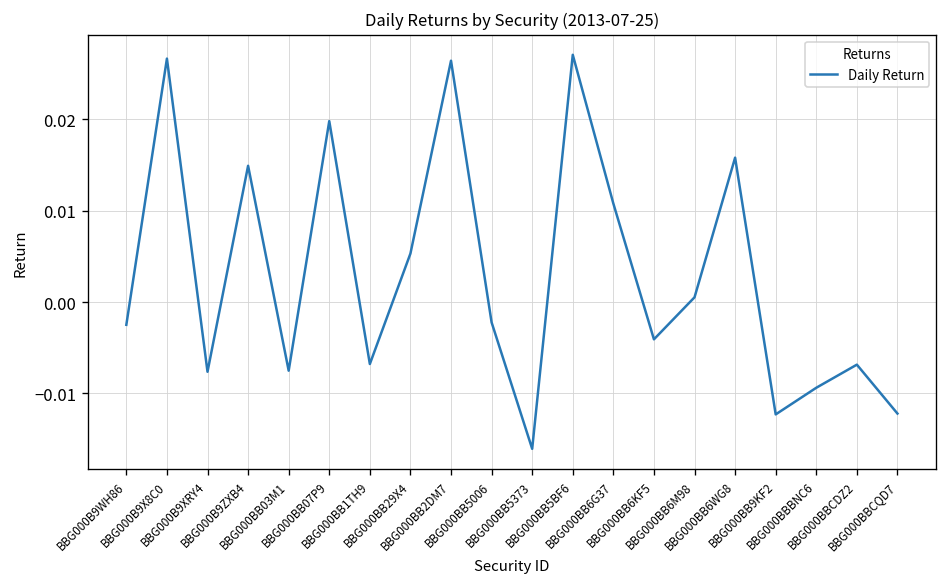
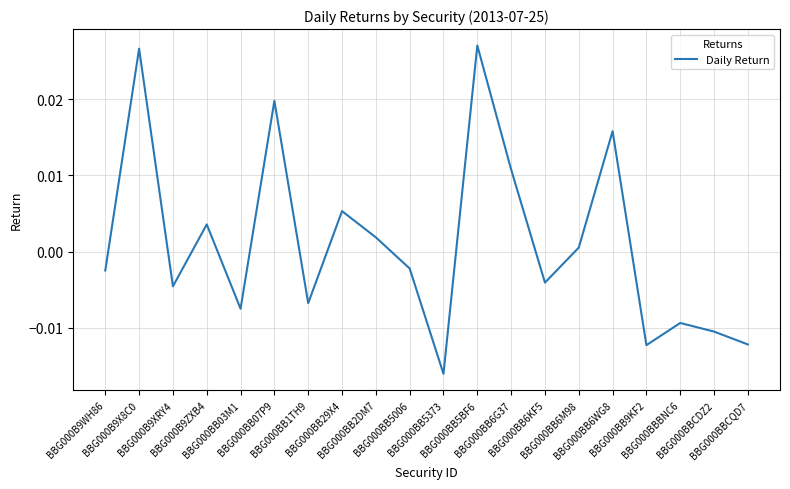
  {
    "BBG000B9WH86": -0.002,
    "BBG000B9X8C0": 0.027,
-   "BBG000B9XRY4": -0.008,
-   "BBG000B9ZXB4": 0.015,
+   "BBG000B9XRY4": -0.005,
+   "BBG000B9ZXB4": 0.004,
    "BBG000BB03M1": -0.008,
    "BBG000BB07P9": 0.020,
    "BBG000BB1TH9": -0.007,
    "BBG000BB29X4": 0.005,
-   "BBG000BB2DM7": 0.026,
+   "BBG000BB2DM7": 0.002,
    "BBG000BB5006": -0.002,
    "BBG000BB5373": -0.016,
    "BBG000BB5BF6": 0.027,
    "BBG000BB6G37": 0.011,
    "BBG000BB6KF5": -0.004,
    "BBG000BB6M98": 0.001,
    "BBG000BB6WG8": 0.016,
    "BBG000BB9KF2": -0.012,
    "BBG000BBBNC6": -0.009,
-   "BBG000BBCDZ2": -0.007,
+   "BBG000BBCDZ2": -0.011,
    "BBG000BBCQD7": -0.012
  }
